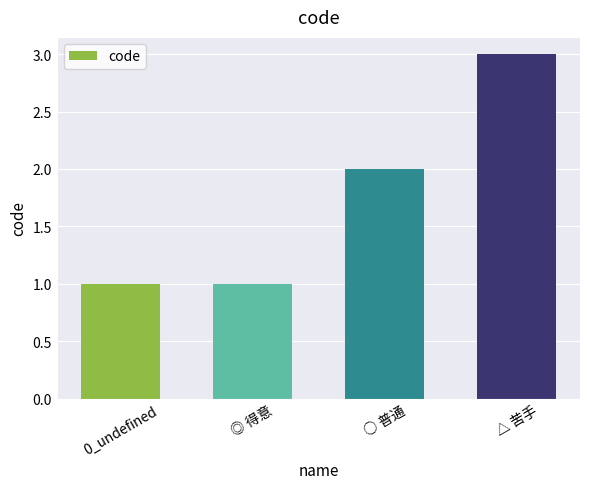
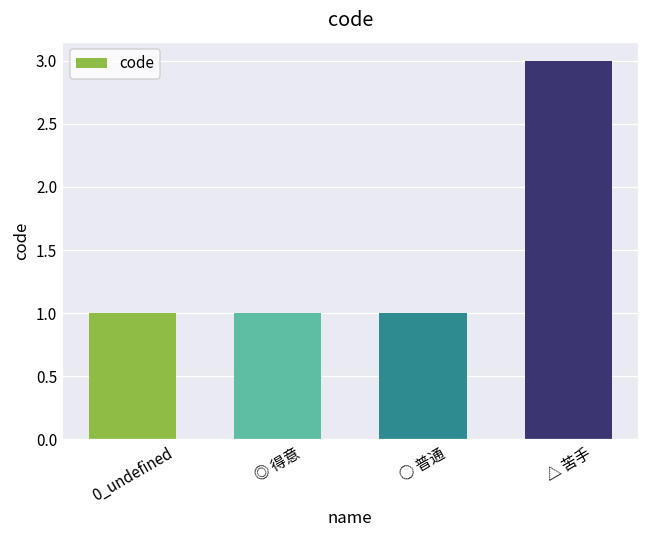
  {
    "0_undefined": 1,
    "◎ 得意": 1,
-   "○ 普通": 2,
+   "○ 普通": 1,
    "△ 苦手": 3
  }
